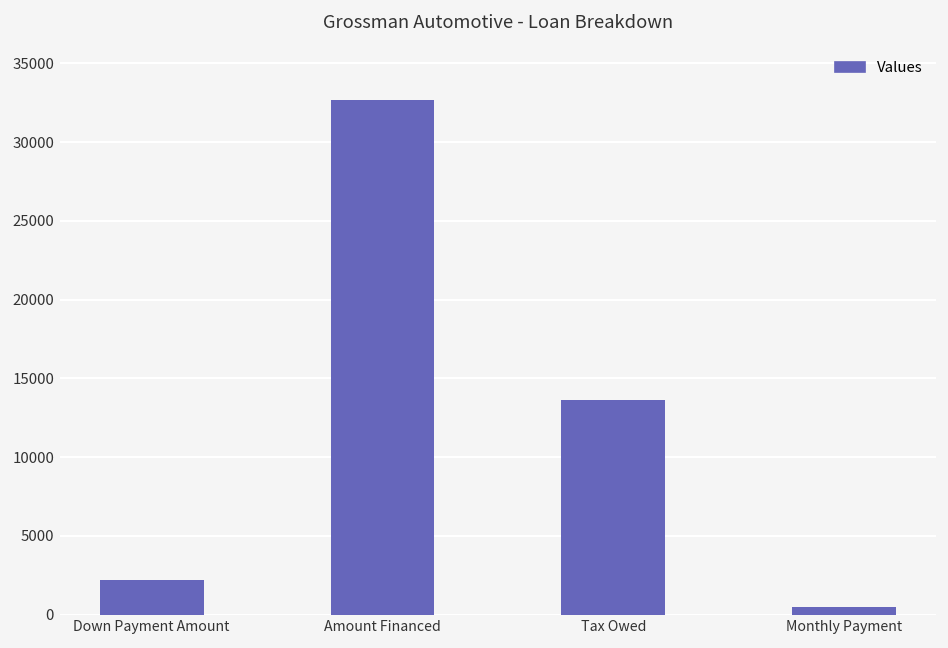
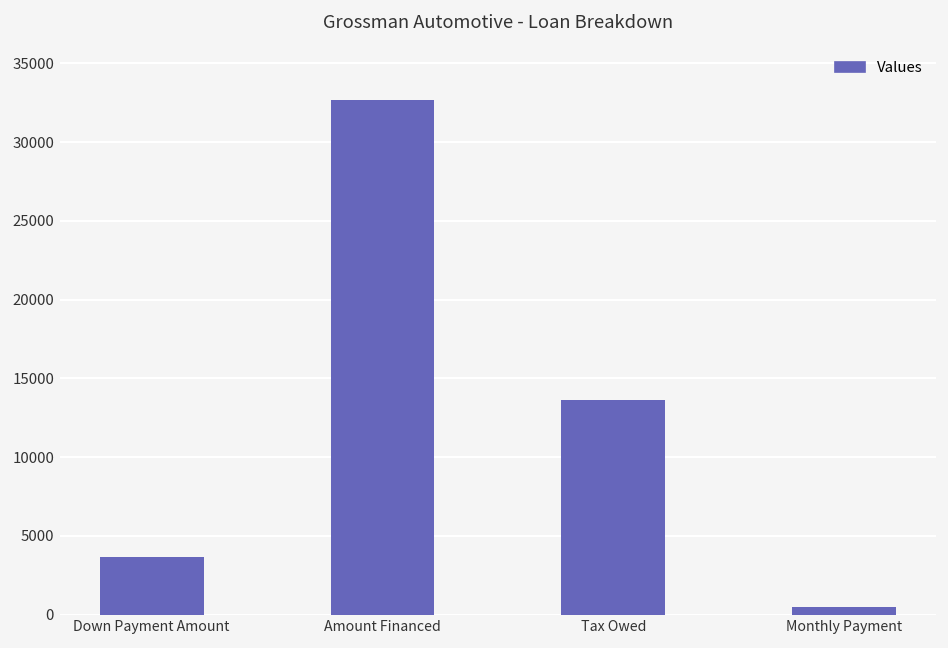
  {
-   "Down Payment Amount": 2200,
+   "Down Payment Amount": 3600,
    "Amount Financed": 32700,
    "Tax Owed": 13600,
    "Monthly Payment": 500
  }
